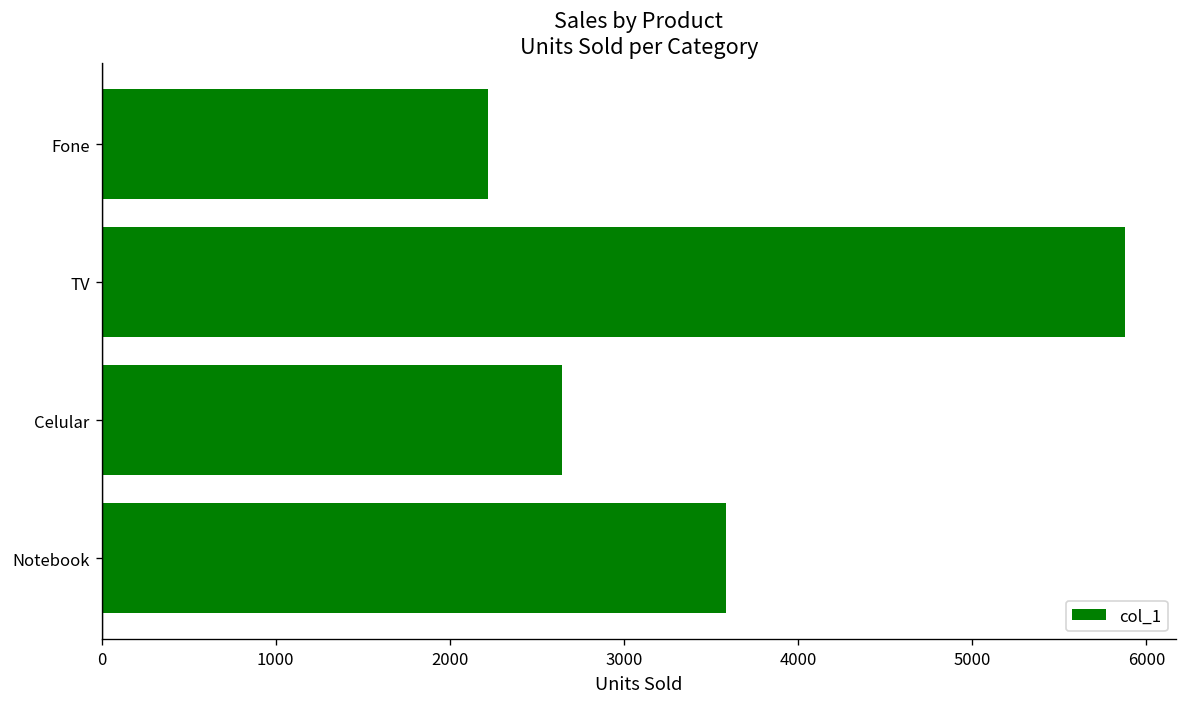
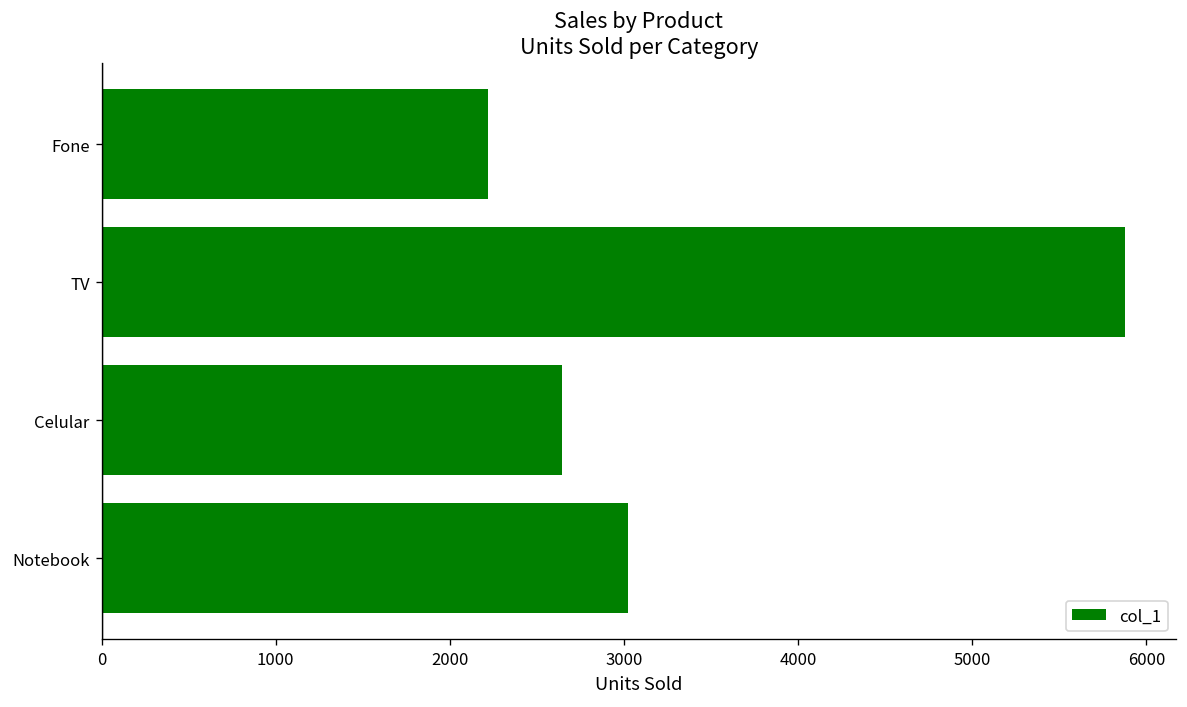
  {
    "Fone": 2220,
    "TV": 5880,
    "Celular": 2640,
-   "Notebook": 3590
+   "Notebook": 3020
  }
